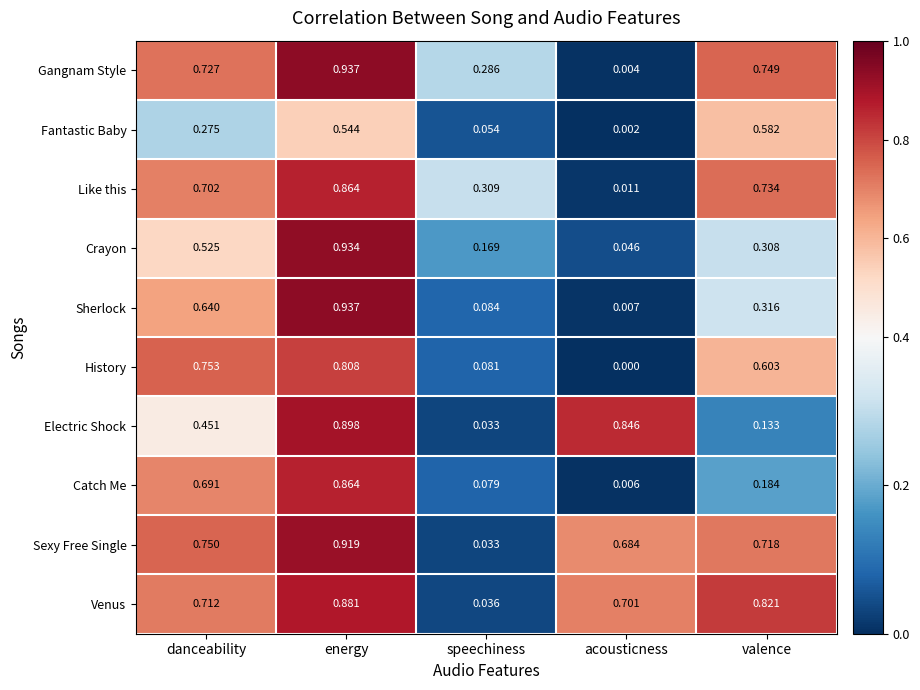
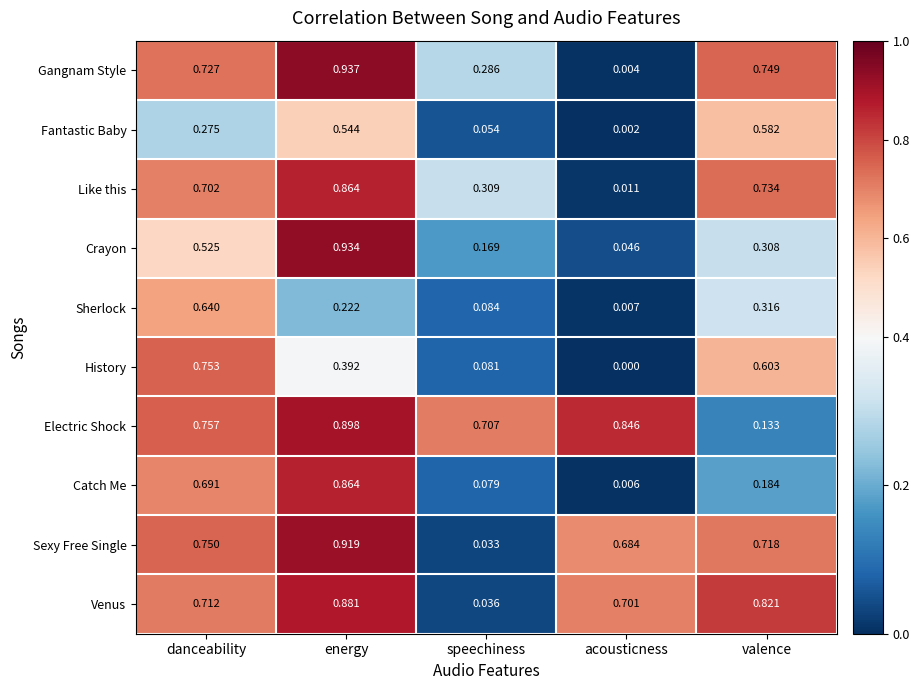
  {
    "Gangnam Style": {
      "danceability": 0.727,
      "energy": 0.937,
      "speechiness": 0.286,
      "acousticness": 0.004,
      "valence": 0.749
    },
    "Fantastic Baby": {
      "danceability": 0.275,
      "energy": 0.544,
      "speechiness": 0.054,
      "acousticness": 0.002,
      "valence": 0.582
    },
    "Like this": {
      "danceability": 0.702,
      "energy": 0.864,
      "speechiness": 0.309,
      "acousticness": 0.011,
      "valence": 0.734
    },
    "Crayon": {
      "danceability": 0.525,
      "energy": 0.934,
      "speechiness": 0.169,
      "acousticness": 0.046,
      "valence": 0.308
    },
    "Sherlock": {
      "danceability": 0.640,
-     "energy": 0.937,
+     "energy": 0.222,
      "speechiness": 0.084,
      "acousticness": 0.007,
      "valence": 0.316
    },
    "History": {
      "danceability": 0.753,
-     "energy": 0.808,
+     "energy": 0.392,
      "speechiness": 0.081,
      "acousticness": 0.000,
      "valence": 0.603
    },
    "Electric Shock": {
-     "danceability": 0.451,
+     "danceability": 0.757,
      "energy": 0.898,
-     "speechiness": 0.033,
+     "speechiness": 0.707,
      "acousticness": 0.846,
      "valence": 0.133
    },
    "Catch Me": {
      "danceability": 0.691,
      "energy": 0.864,
      "speechiness": 0.079,
      "acousticness": 0.006,
      "valence": 0.184
    },
    "Sexy Free Single": {
      "danceability": 0.750,
      "energy": 0.919,
      "speechiness": 0.033,
      "acousticness": 0.684,
      "valence": 0.718
    },
    "Venus": {
      "danceability": 0.712,
      "energy": 0.881,
      "speechiness": 0.036,
      "acousticness": 0.701,
      "valence": 0.821
    }
  }
